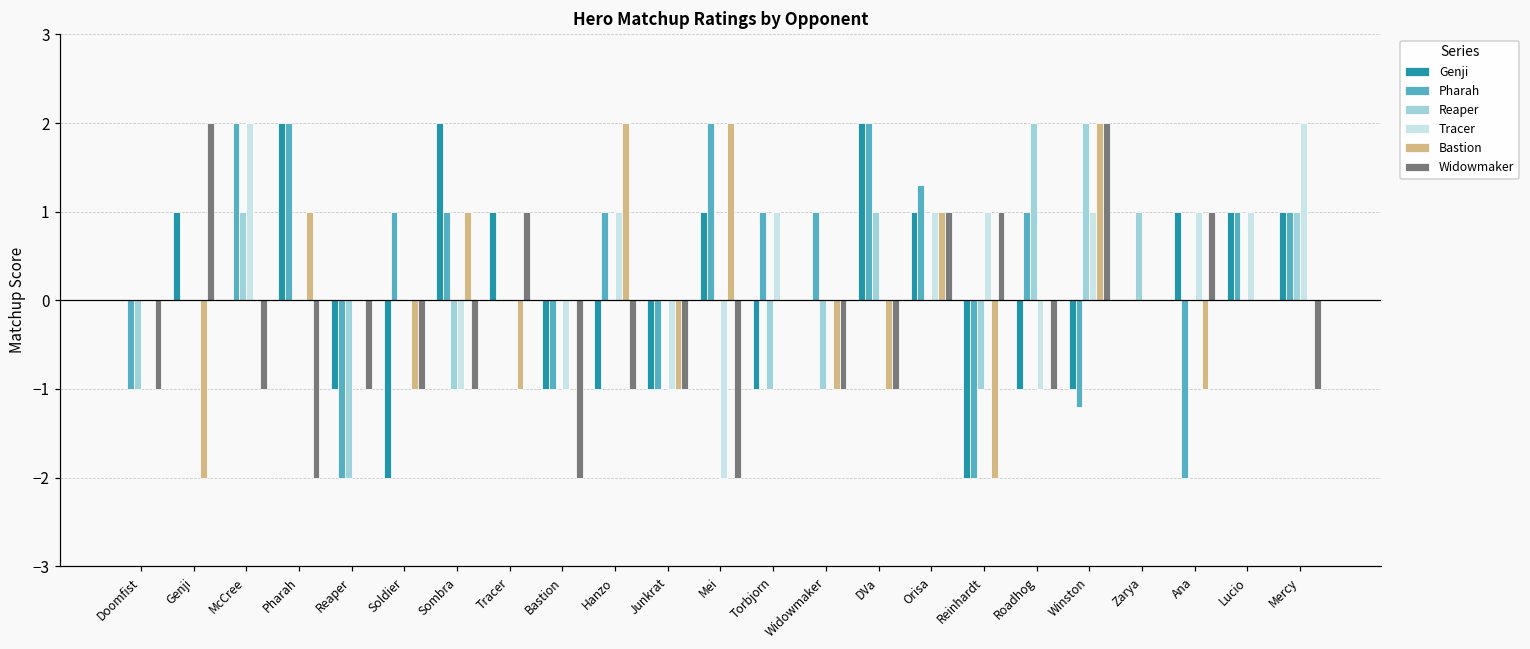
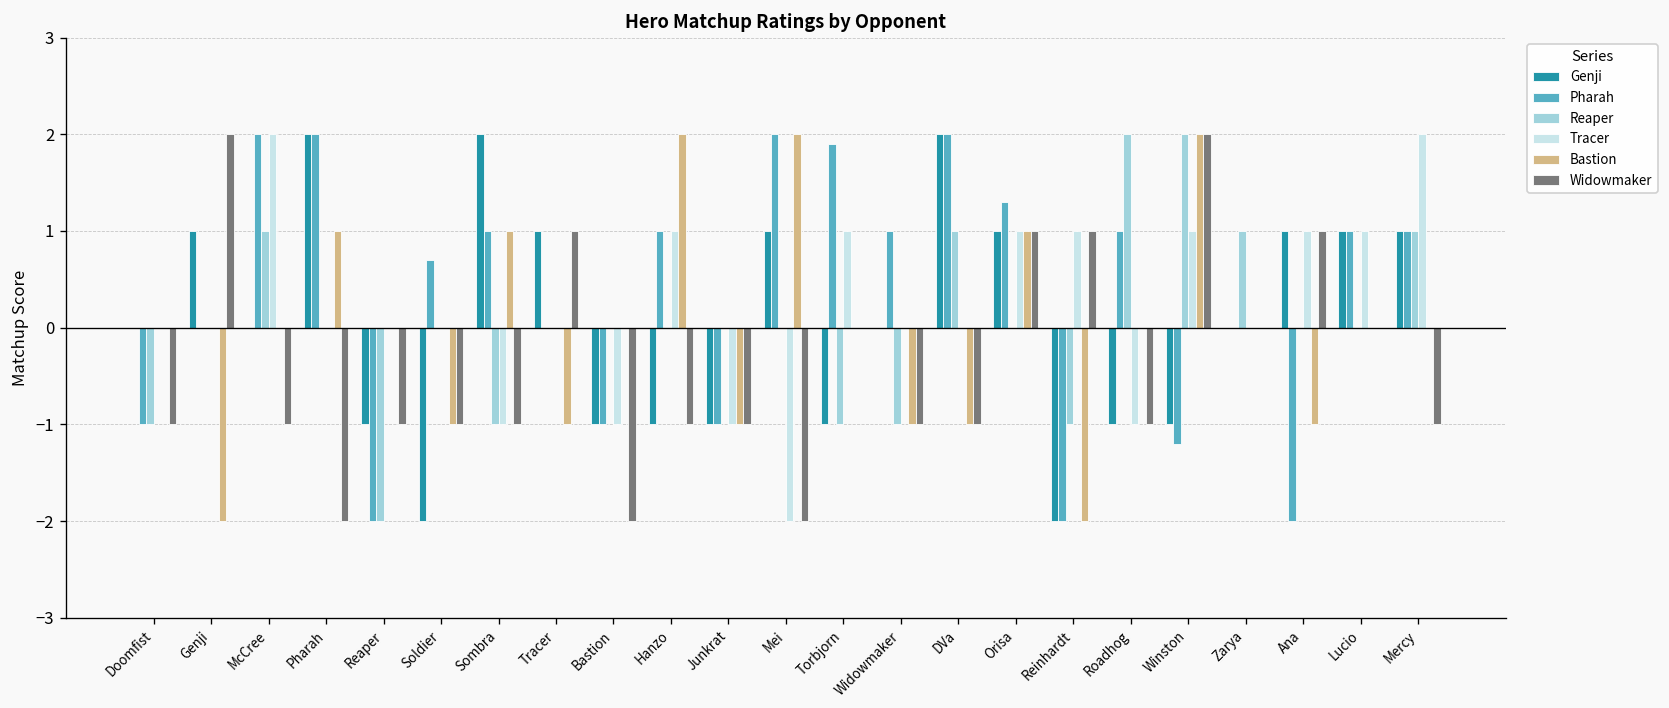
  {
    "Genji": {
      "Doomfist": 0.0,
      "Genji": 1.0,
      "McCree": 0.0,
      "Pharah": 2.0,
      "Reaper": -1.0,
      "Soldier": -2.0,
      "Sombra": 2.0,
      "Tracer": 1.0,
      "Bastion": -1.0,
      "Hanzo": -1.0,
      "Junkrat": -1.0,
      "Mei": 1.0,
      "Torbjorn": -1.0,
      "Widowmaker": 0.0,
      "DVa": 2.0,
      "Orisa": 1.0,
      "Reinhardt": -2.0,
      "Roadhog": -1.0,
      "Winston": -1.0,
      "Zarya": 0.0,
      "Ana": 1.0,
      "Lucio": 1.0,
      "Mercy": 1.0
    },
    "Pharah": {
      "Doomfist": -1.0,
      "Genji": 0.0,
      "McCree": 2.0,
      "Pharah": 2.0,
      "Reaper": -2.0,
-     "Soldier": 1.0,
+     "Soldier": 0.7,
      "Sombra": 1.0,
      "Tracer": 0.0,
      "Bastion": -1.0,
      "Hanzo": 1.0,
      "Junkrat": -1.0,
      "Mei": 2.0,
-     "Torbjorn": 1.0,
+     "Torbjorn": 1.9,
      "Widowmaker": 1.0,
      "DVa": 2.0,
      "Orisa": 1.3,
      "Reinhardt": -2.0,
      "Roadhog": 1.0,
      "Winston": -1.2,
      "Zarya": 0.0,
      "Ana": -2.0,
      "Lucio": 1.0,
      "Mercy": 1.0
    },
    "Bastion": {
      "Doomfist": 0.0,
      "Genji": -2.0,
      "McCree": 0.0,
      "Pharah": 1.0,
      "Reaper": 0.0,
      "Soldier": -1.0,
      "Sombra": 1.0,
      "Tracer": -1.0,
      "Bastion": 0.0,
      "Hanzo": 2.0,
      "Junkrat": -1.0,
      "Mei": 2.0,
      "Torbjorn": 0.0,
      "Widowmaker": -1.0,
      "DVa": -1.0,
      "Orisa": 1.0,
      "Reinhardt": -2.0,
      "Roadhog": 0.0,
      "Winston": 2.0,
      "Zarya": 0.0,
      "Ana": -1.0,
      "Lucio": 0.0,
      "Mercy": 0.0
    },
    "Widowmaker": {
      "Doomfist": -1.0,
      "Genji": 2.0,
      "McCree": -1.0,
      "Pharah": -2.0,
      "Reaper": -1.0,
      "Soldier": -1.0,
      "Sombra": -1.0,
      "Tracer": 1.0,
      "Bastion": -2.0,
      "Hanzo": -1.0,
      "Junkrat": -1.0,
      "Mei": -2.0,
      "Torbjorn": 0.0,
      "Widowmaker": -1.0,
      "DVa": -1.0,
      "Orisa": 1.0,
      "Reinhardt": 1.0,
      "Roadhog": -1.0,
      "Winston": 2.0,
      "Zarya": 0.0,
      "Ana": 1.0,
      "Lucio": 0.0,
      "Mercy": -1.0
    }
  }
